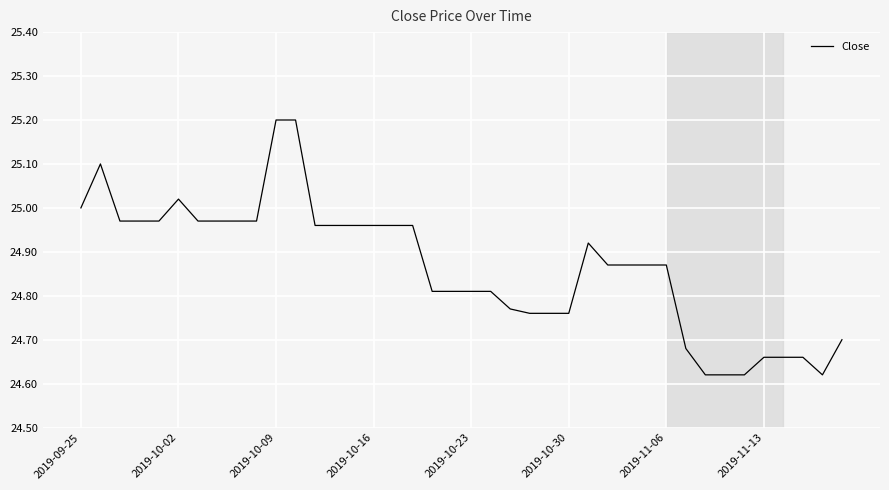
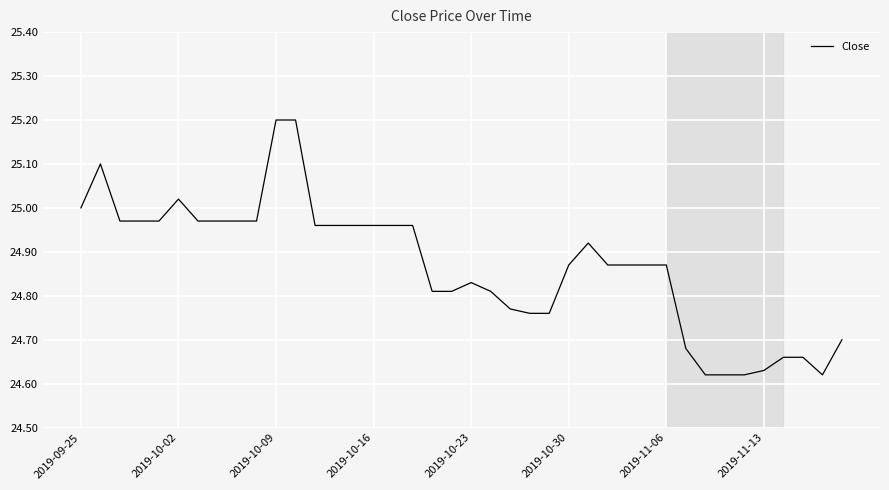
  {
    "2019-09-25": 25.00,
    "2019-10-02": 25.02,
    "2019-10-09": 25.20,
    "2019-10-16": 24.96,
-   "2019-10-23": 24.81,
-   "2019-10-30": 24.76,
+   "2019-10-23": 24.83,
+   "2019-10-30": 24.87,
    "2019-11-06": 24.87,
-   "2019-11-13": 24.66
+   "2019-11-13": 24.63
  }
